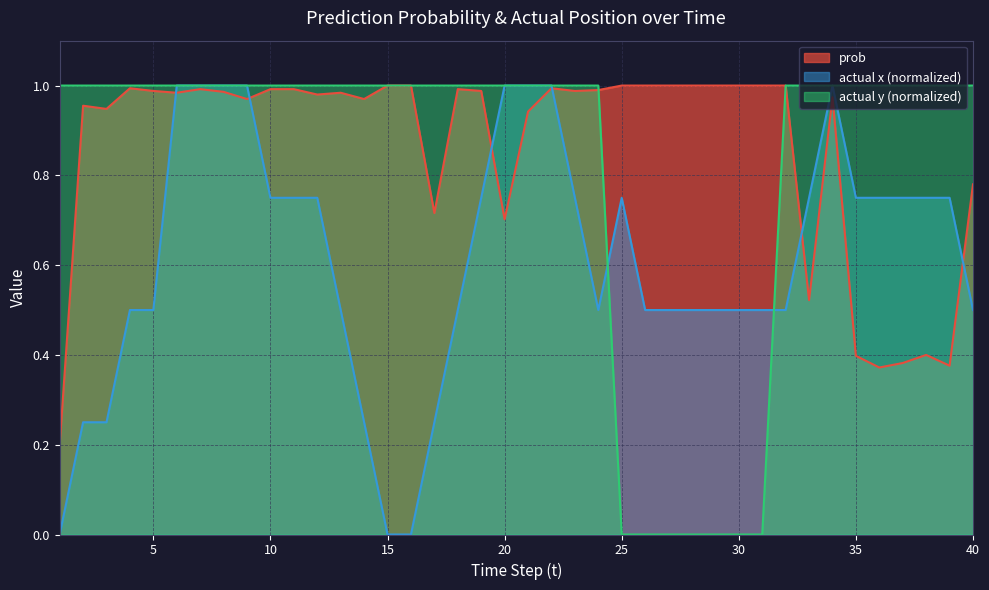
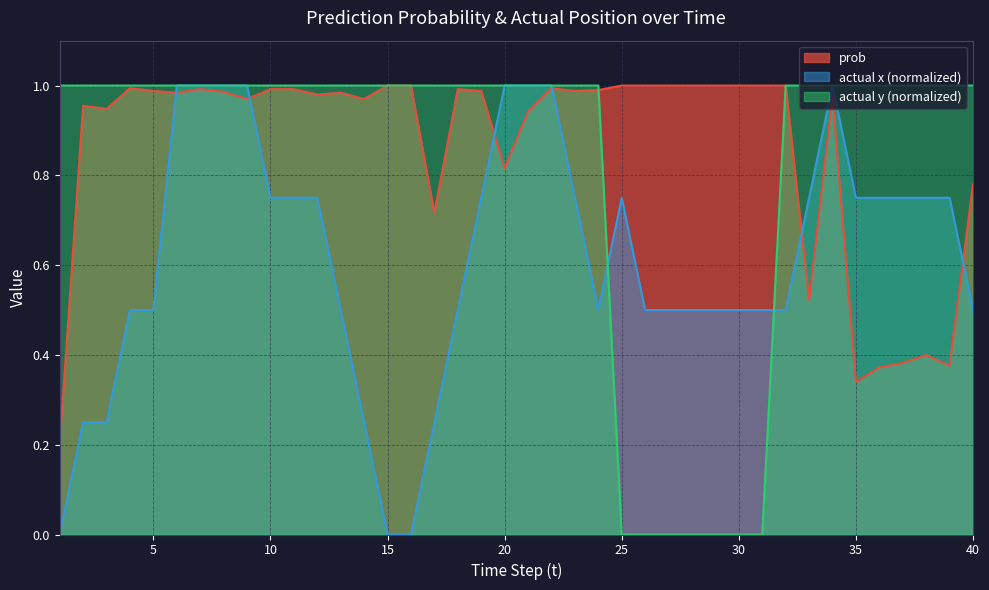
  {
    "prob": {
      "5": 0.99,
      "10": 0.99,
-     "20": 0.70,
+     "20": 0.82,
      "25": 1.00,
      "30": 1.00,
-     "35": 0.40,
+     "35": 0.34,
      "40": 0.78
    },
    "actual x (normalized)": {
      "5": 0.50,
      "10": 0.75,
      "15": 0.00,
      "25": 0.75,
      "30": 0.50,
      "35": 0.75,
      "40": 0.50
    },
    "actual y (normalized)": {
      "5": 1.00,
      "10": 1.00,
      "25": 0.00,
      "30": 0.00,
      "40": 1.00
    }
  }
